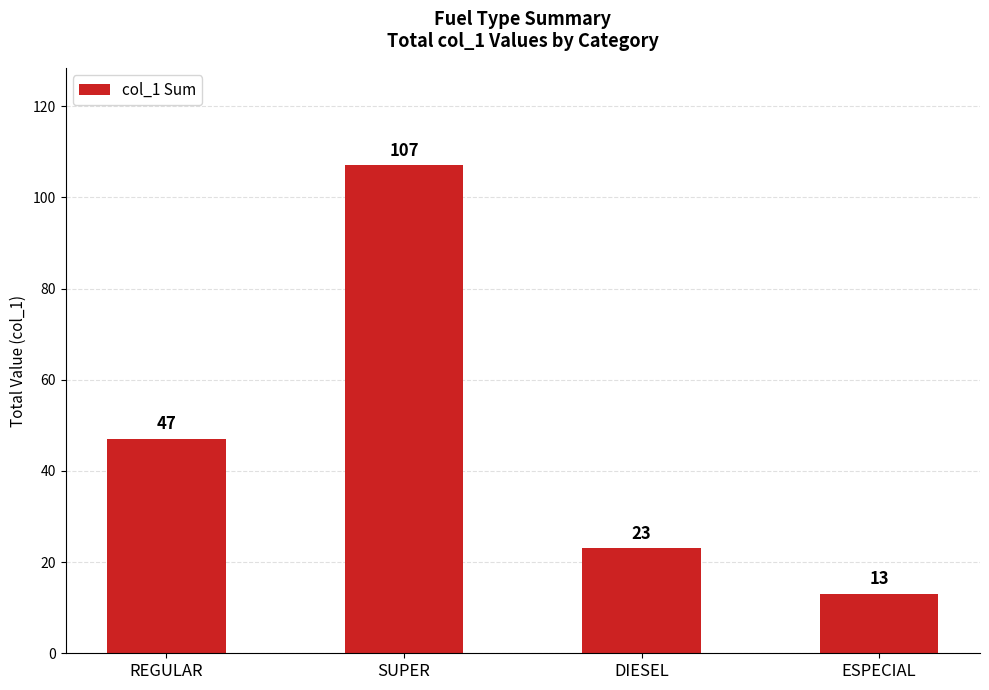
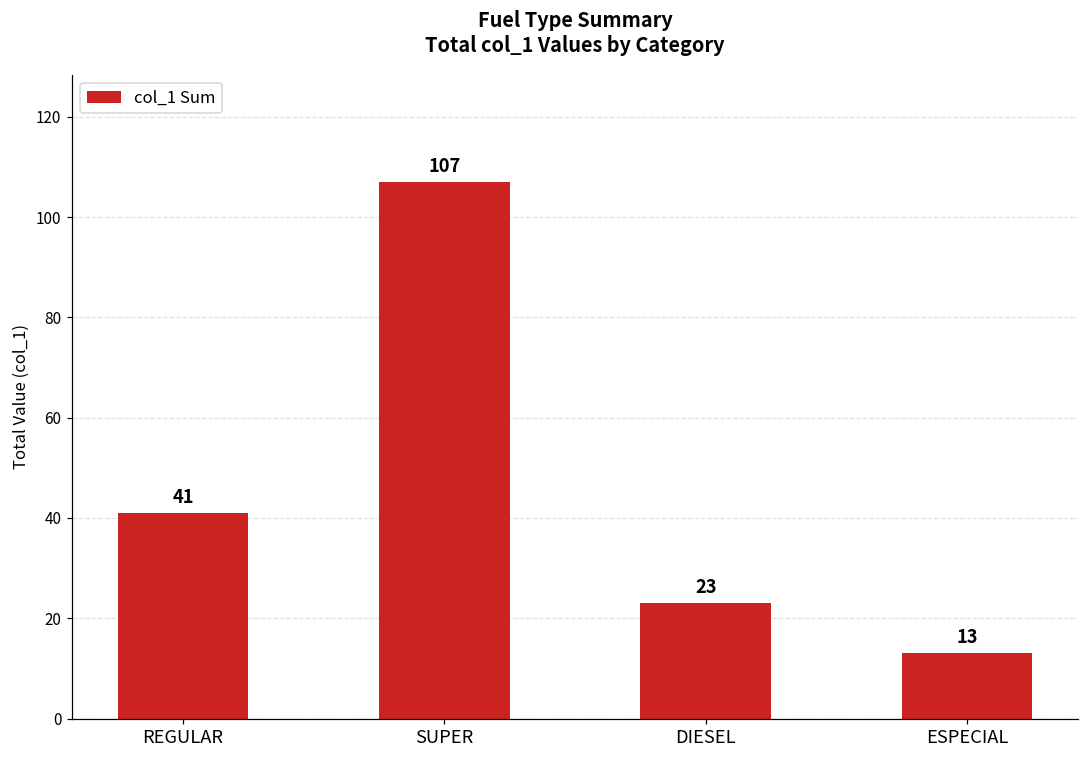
  {
-   "REGULAR": 47,
+   "REGULAR": 41,
    "SUPER": 107,
    "DIESEL": 23,
    "ESPECIAL": 13
  }
